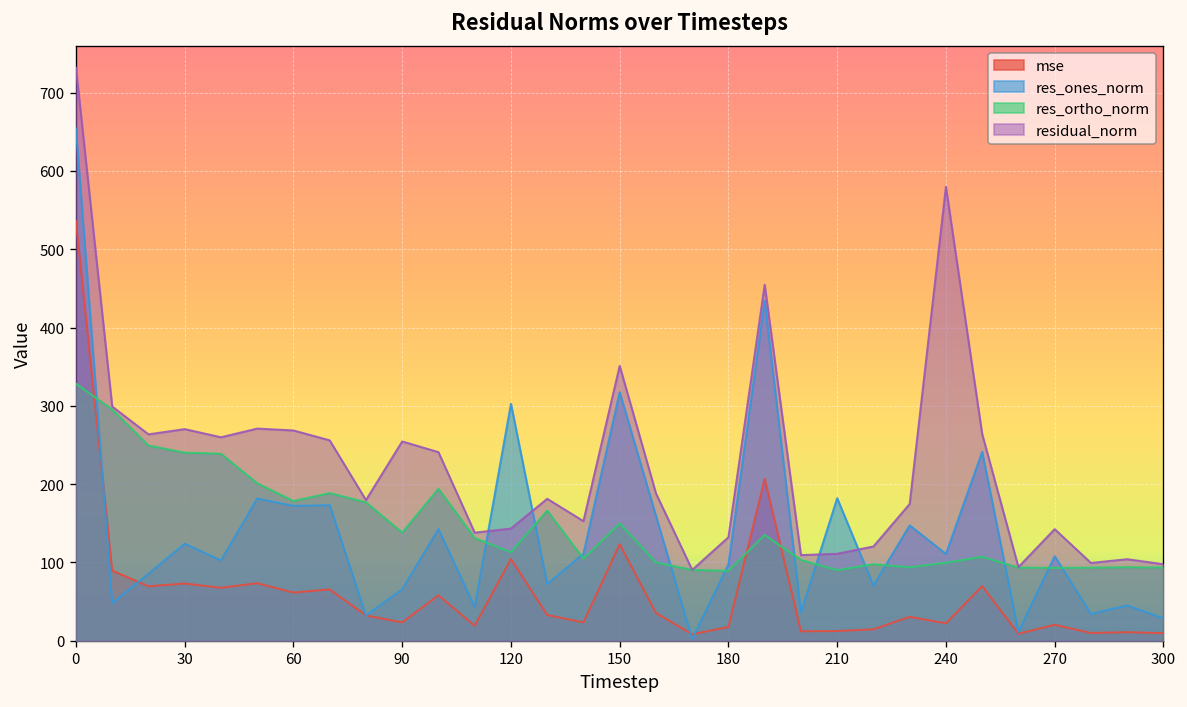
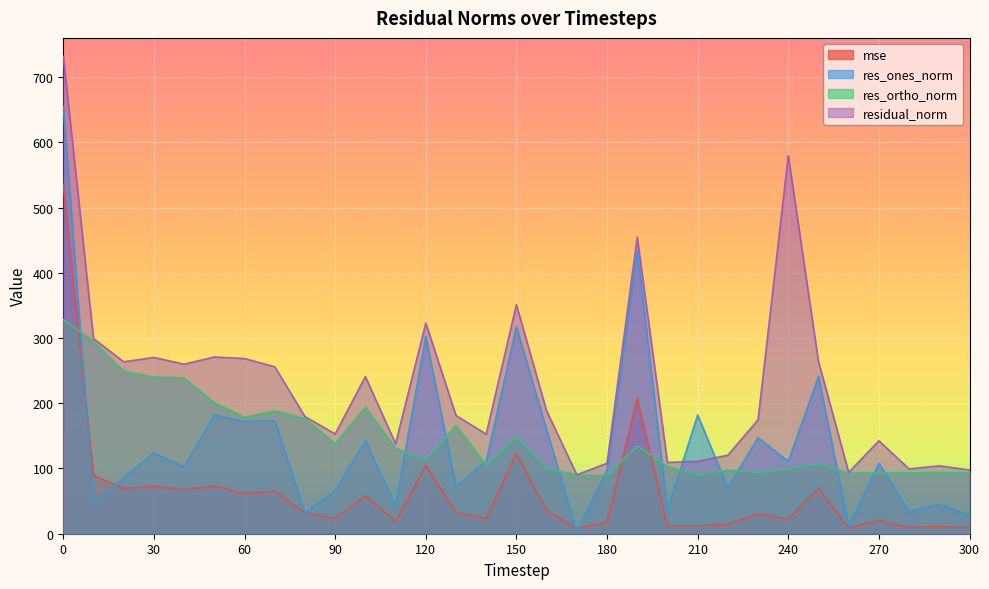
  {
    "mse": {
      "0": 540,
      "30": 70,
      "60": 60,
      "90": 20,
      "120": 100,
      "150": 120,
      "180": 20,
      "210": 10,
      "240": 20,
      "270": 20,
      "300": 10
    },
    "res_ones_norm": {
      "0": 650,
      "30": 120,
      "60": 170,
      "90": 70,
      "120": 300,
      "150": 320,
      "180": 100,
      "210": 180,
      "240": 110,
      "270": 110,
      "300": 30
    },
    "res_ortho_norm": {
      "0": 330,
      "30": 240,
      "60": 180,
      "90": 140,
      "120": 110,
      "150": 150,
      "180": 90,
      "210": 90,
      "240": 100,
      "270": 90,
      "300": 90
    },
    "residual_norm": {
      "0": 730,
      "30": 270,
      "60": 270,
-     "90": 250,
-     "120": 140,
+     "90": 150,
+     "120": 320,
      "150": 350,
-     "180": 130,
+     "180": 110,
      "210": 110,
      "240": 580,
      "270": 140,
      "300": 100
    }
  }
